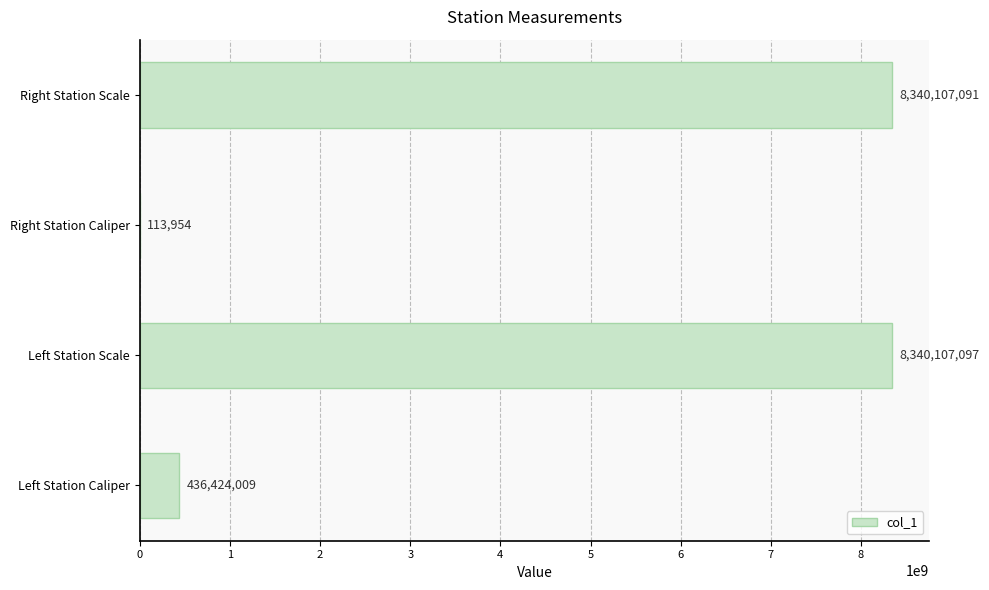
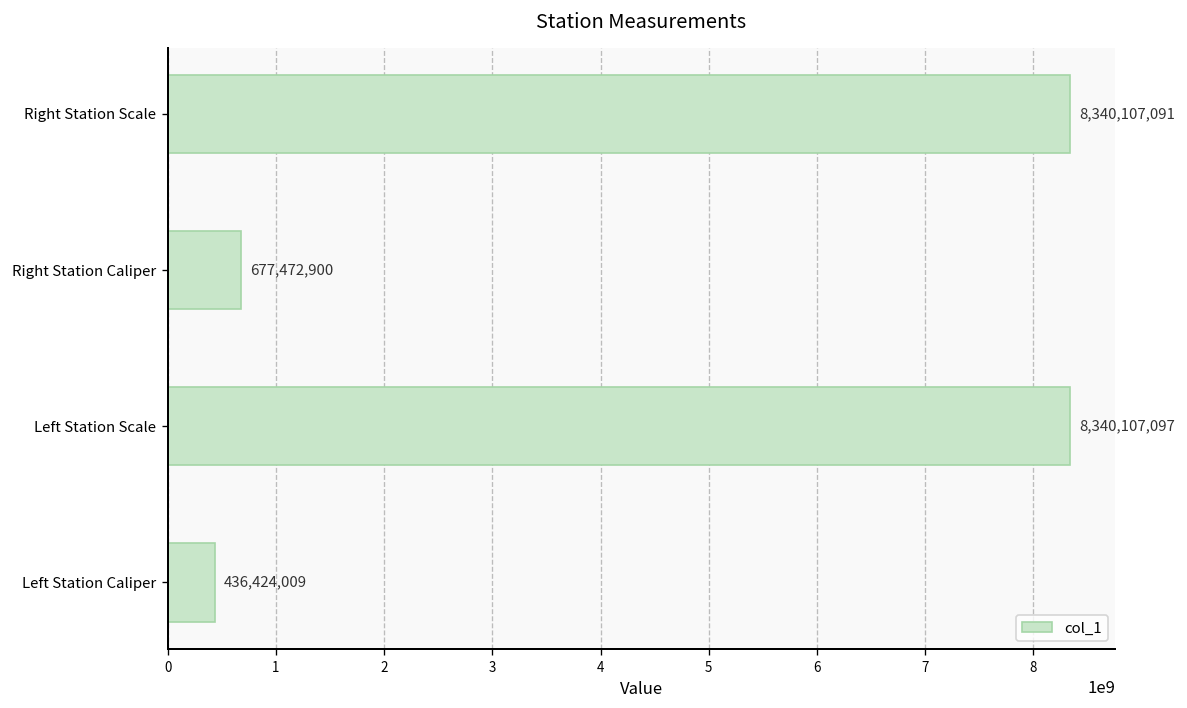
  {
    "Right Station Scale": "8,340,107,091",
-   "Right Station Caliper": "113,954",
+   "Right Station Caliper": "677,472,900",
    "Left Station Scale": "8,340,107,097",
    "Left Station Caliper": "436,424,009"
  }
